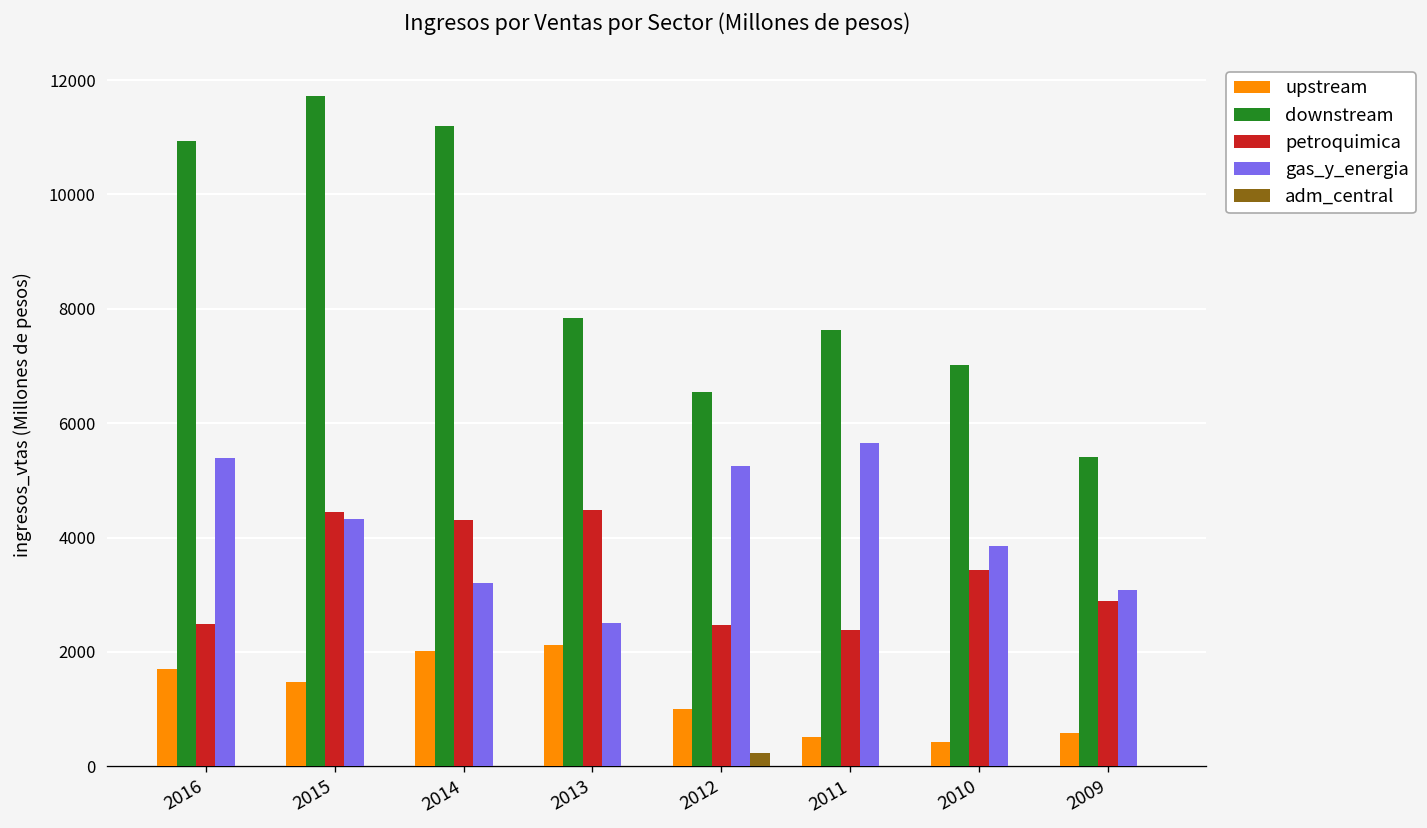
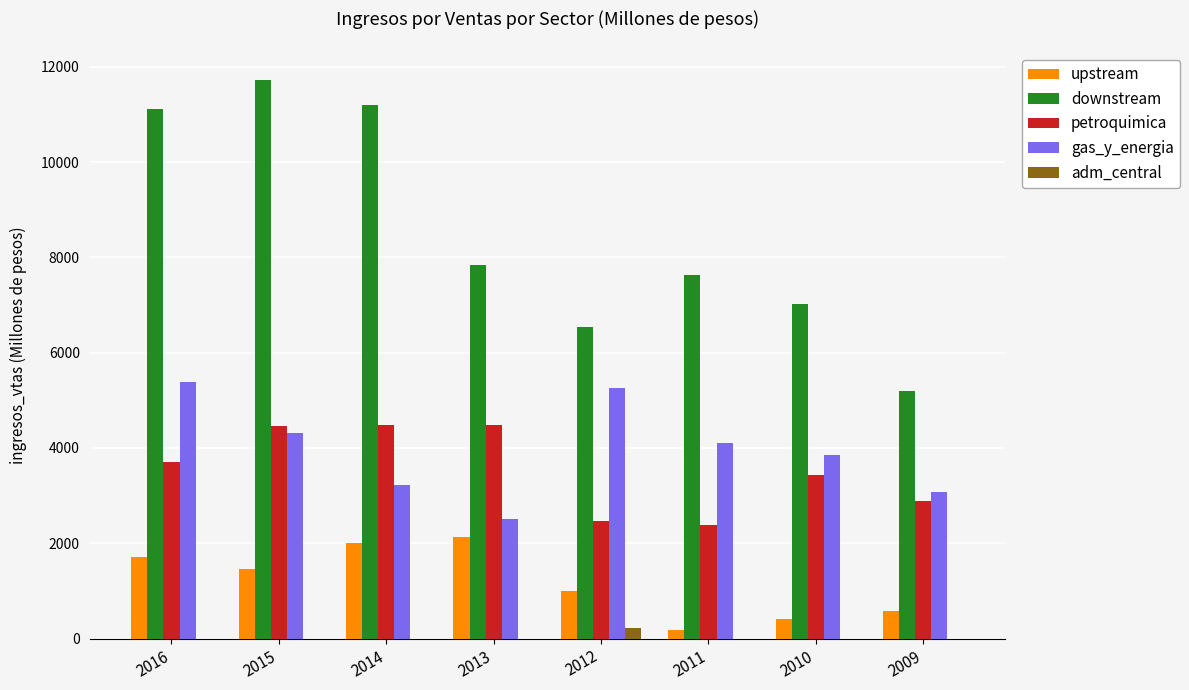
  {
    "upstream": {
      "2016": 1700,
      "2015": 1500,
      "2014": 2000,
      "2013": 2100,
      "2012": 1000,
-     "2011": 500,
+     "2011": 200,
      "2010": 400,
      "2009": 600
    },
    "downstream": {
-     "2016": 10900,
+     "2016": 11100,
      "2015": 11700,
      "2014": 11200,
      "2013": 7800,
      "2012": 6500,
      "2011": 7600,
      "2010": 7000,
-     "2009": 5400
+     "2009": 5200
    },
    "petroquimica": {
-     "2016": 2500,
+     "2016": 3700,
      "2015": 4500,
-     "2014": 4300,
+     "2014": 4500,
      "2013": 4500,
      "2012": 2500,
      "2011": 2400,
      "2010": 3400,
      "2009": 2900
    },
    "gas_y_energia": {
      "2016": 5400,
      "2015": 4300,
      "2014": 3200,
      "2013": 2500,
      "2012": 5200,
-     "2011": 5600,
+     "2011": 4100,
      "2010": 3800,
      "2009": 3100
    },
    "adm_central": {
      "2016": 0,
      "2015": 0,
      "2014": 0,
      "2013": 0,
      "2012": 200,
      "2011": 0,
      "2010": 0,
      "2009": 0
    }
  }
